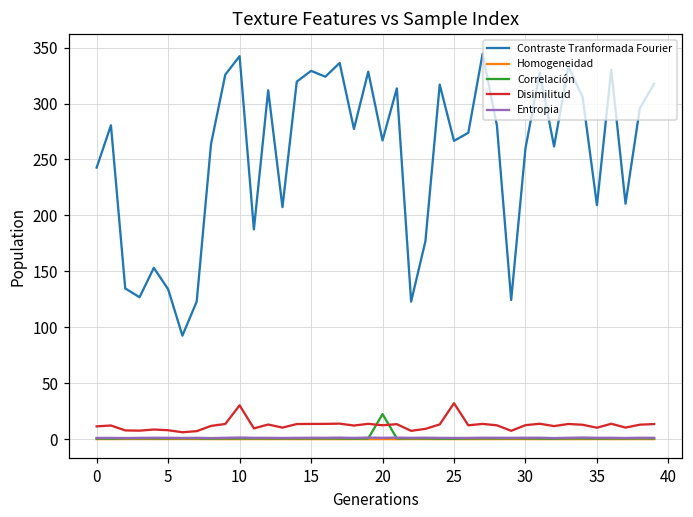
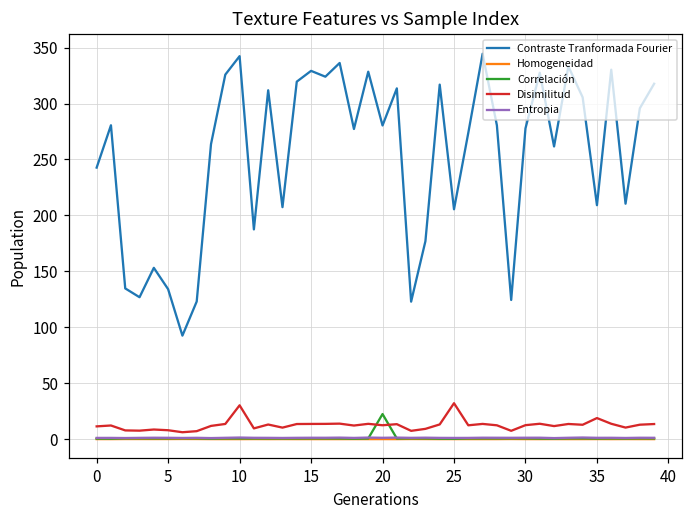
  {
    "Contraste Tranformada Fourier": {
      "0": 243,
      "5": 134,
      "10": 342,
      "15": 329,
-     "20": 267,
-     "25": 267,
-     "30": 260,
+     "20": 280,
+     "25": 206,
+     "30": 278,
      "35": 209
    },
    "Correlación": {
      "20": 22
    },
    "Disimilitud": {
      "0": 11,
      "5": 8,
      "10": 30,
      "15": 14,
      "20": 12,
      "25": 32,
      "30": 13,
-     "35": 10
+     "35": 19
    }
  }
